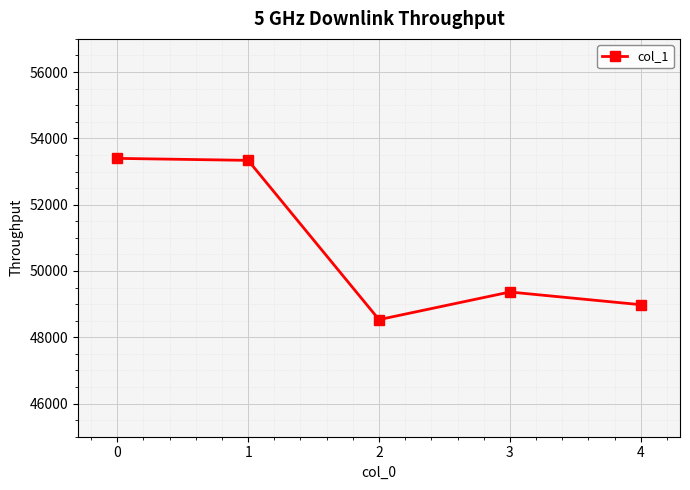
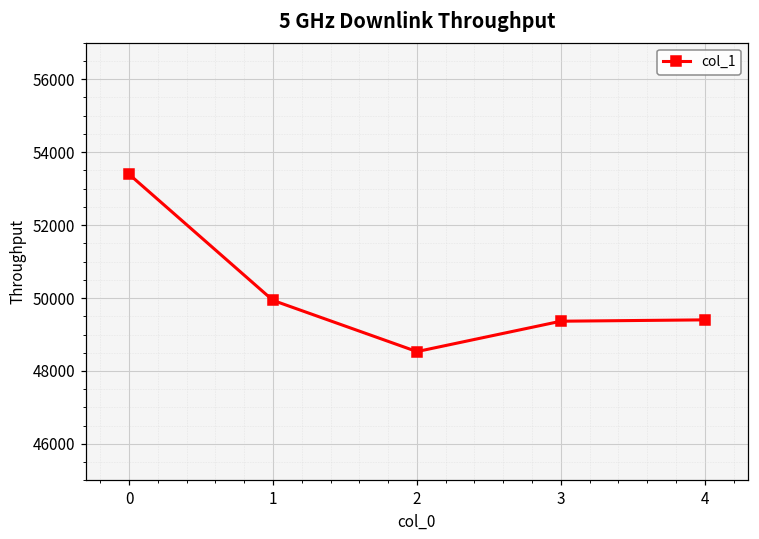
  {
    "0": 53400,
-   "1": 53300,
+   "1": 49900,
    "2": 48500,
    "3": 49400,
-   "4": 49000
+   "4": 49400
  }
